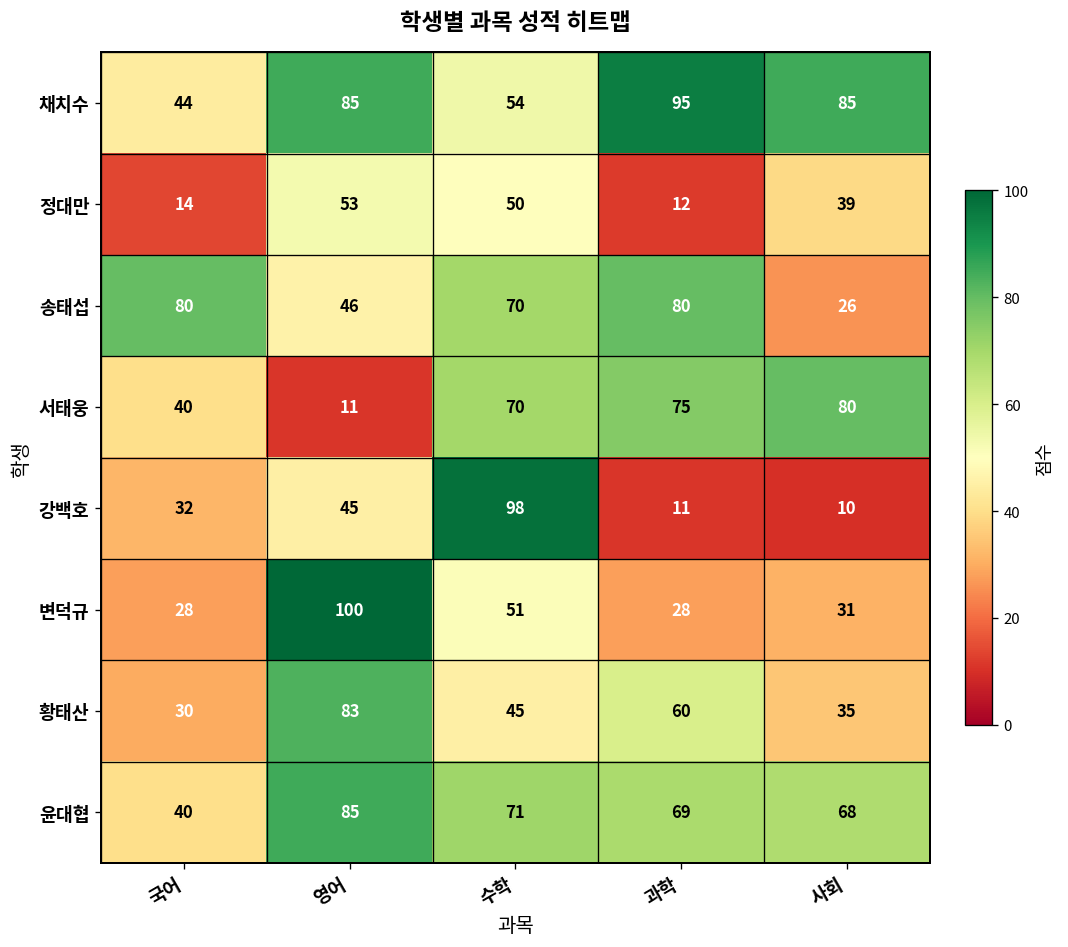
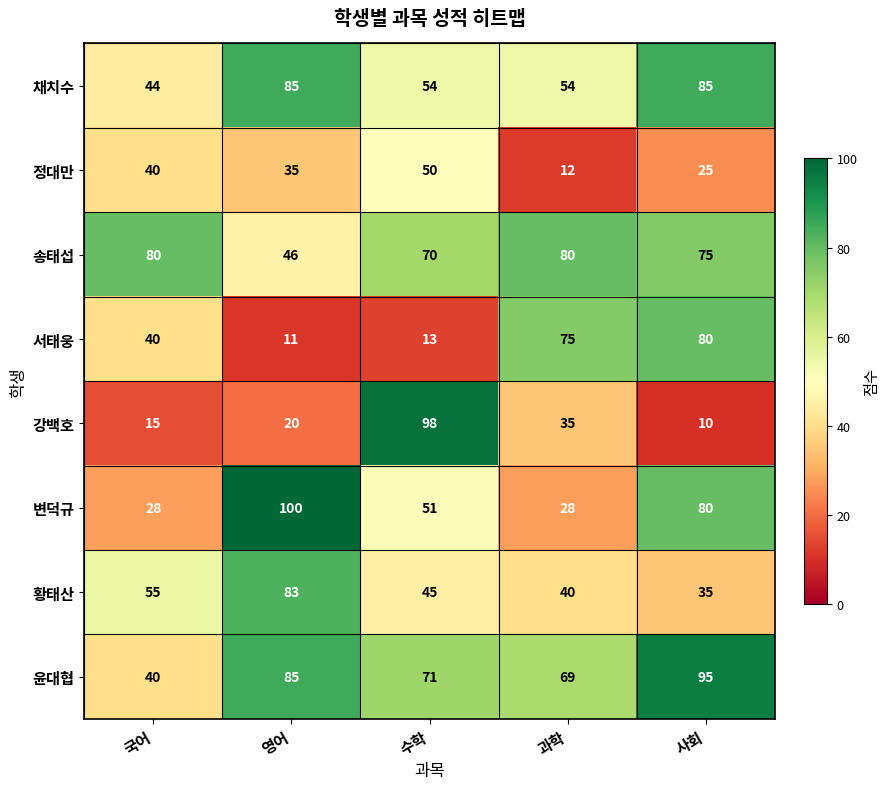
  {
    "채치수": {
      "국어": 44,
      "영어": 85,
      "수학": 54,
-     "과학": 95,
+     "과학": 54,
      "사회": 85
    },
    "정대만": {
-     "국어": 14,
-     "영어": 53,
+     "국어": 40,
+     "영어": 35,
      "수학": 50,
      "과학": 12,
-     "사회": 39
+     "사회": 25
    },
    "송태섭": {
      "국어": 80,
      "영어": 46,
      "수학": 70,
      "과학": 80,
-     "사회": 26
+     "사회": 75
    },
    "서태웅": {
      "국어": 40,
      "영어": 11,
-     "수학": 70,
+     "수학": 13,
      "과학": 75,
      "사회": 80
    },
    "강백호": {
-     "국어": 32,
-     "영어": 45,
+     "국어": 15,
+     "영어": 20,
      "수학": 98,
-     "과학": 11,
+     "과학": 35,
      "사회": 10
    },
    "변덕규": {
      "국어": 28,
      "영어": 100,
      "수학": 51,
      "과학": 28,
-     "사회": 31
+     "사회": 80
    },
    "황태산": {
-     "국어": 30,
+     "국어": 55,
      "영어": 83,
      "수학": 45,
-     "과학": 60,
+     "과학": 40,
      "사회": 35
    },
    "윤대협": {
      "국어": 40,
      "영어": 85,
      "수학": 71,
      "과학": 69,
-     "사회": 68
+     "사회": 95
    }
  }
